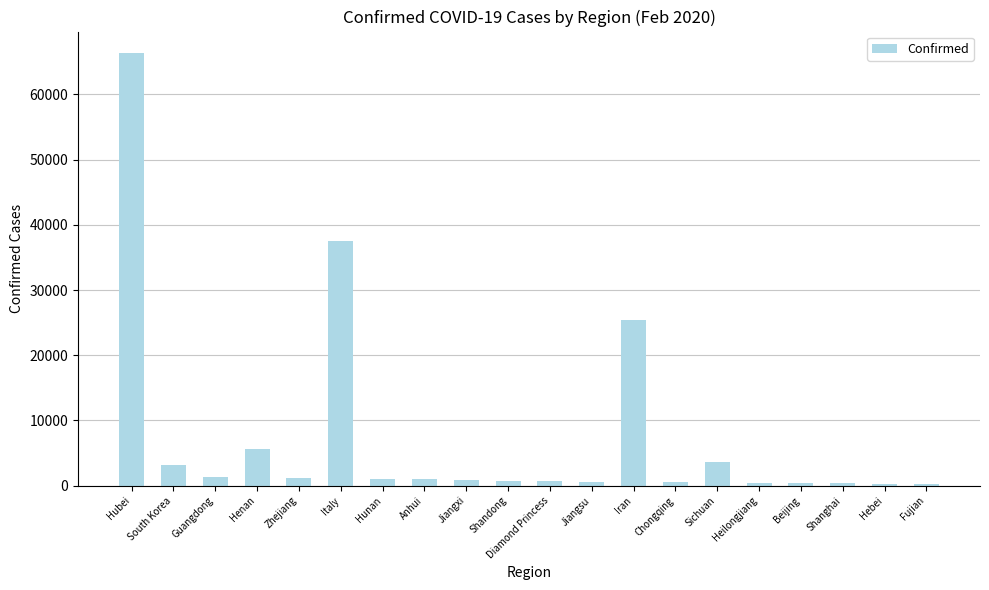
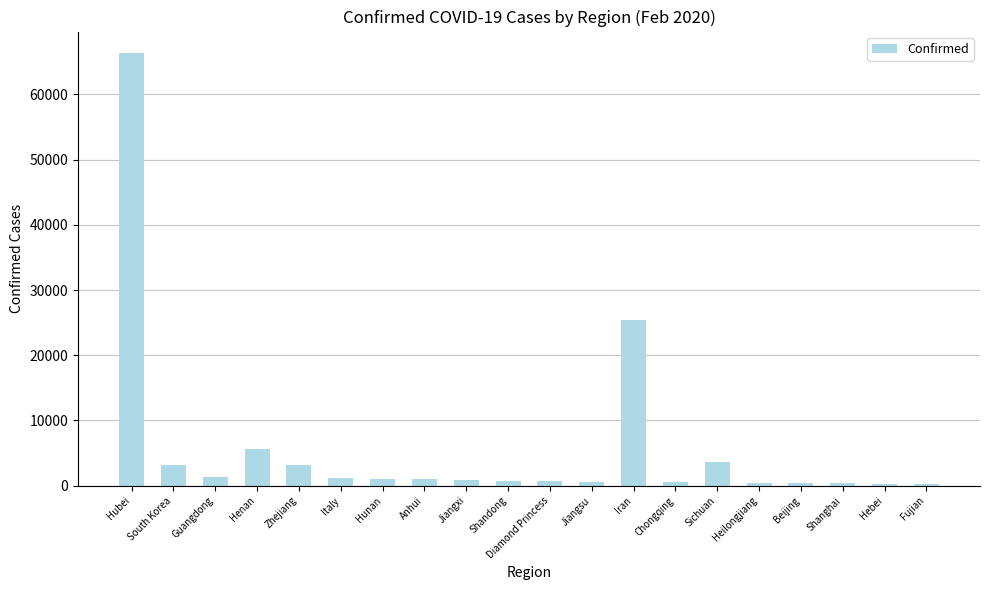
  {
    "Hubei": 66000,
    "South Korea": 3000,
    "Guangdong": 1000,
    "Henan": 6000,
-   "Zhejiang": 1000,
-   "Italy": 37000,
+   "Zhejiang": 3000,
+   "Italy": 1000,
    "Hunan": 1000,
    "Anhui": 1000,
    "Jiangxi": 1000,
    "Shandong": 1000,
    "Diamond Princess": 1000,
    "Jiangsu": 1000,
    "Iran": 25000,
    "Chongqing": 1000,
    "Sichuan": 4000,
    "Heilongjiang": 0,
    "Beijing": 0
  }
